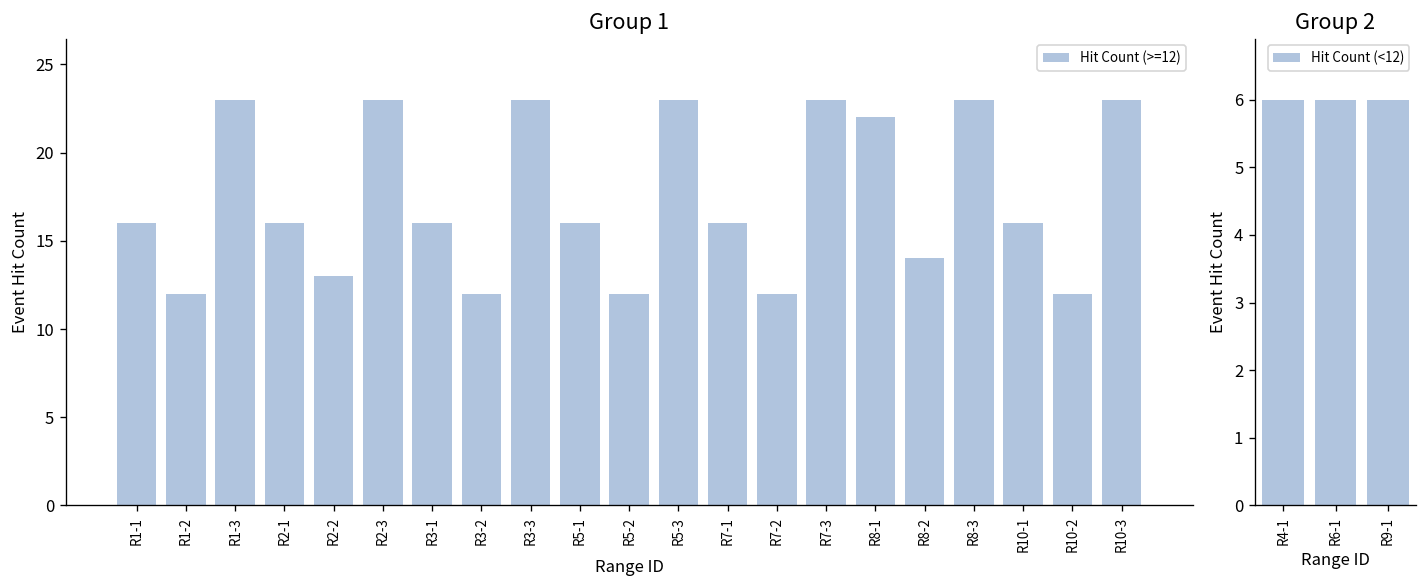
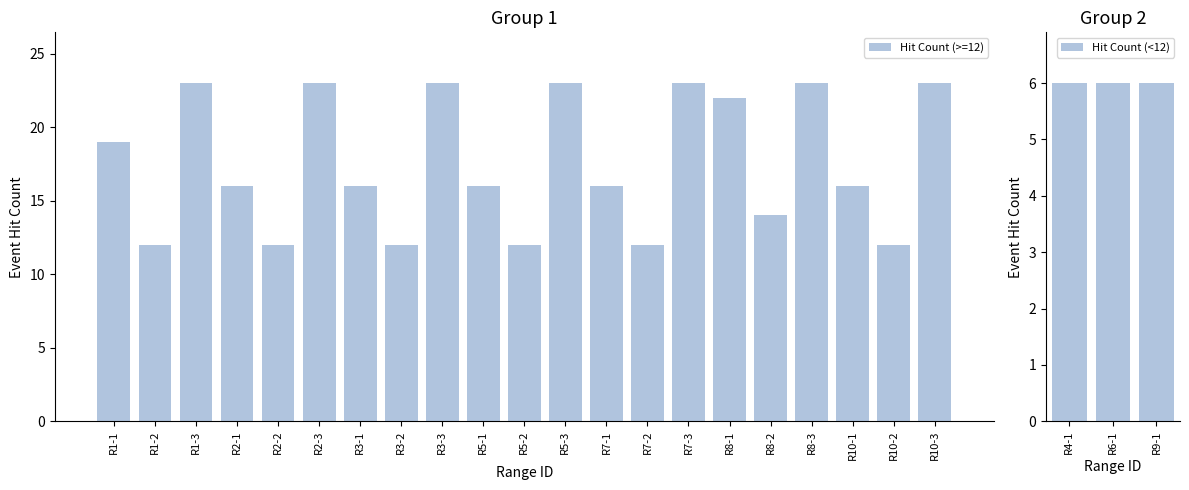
  {
    "Group 1": {
-     "R1-1": 16,
+     "R1-1": 19,
      "R1-2": 12,
      "R1-3": 23,
      "R2-1": 16,
-     "R2-2": 13,
+     "R2-2": 12,
      "R2-3": 23,
      "R3-1": 16,
      "R3-2": 12,
      "R3-3": 23,
      "R5-1": 16,
      "R5-2": 12,
      "R5-3": 23,
      "R7-1": 16,
      "R7-2": 12,
      "R7-3": 23,
      "R8-1": 22,
      "R8-2": 14,
      "R8-3": 23,
      "R10-1": 16,
      "R10-2": 12,
      "R10-3": 23
    },
    "Group 2": {
      "R4-1": 6.0,
      "R6-1": 6.0,
      "R9-1": 6.0
    }
  }
